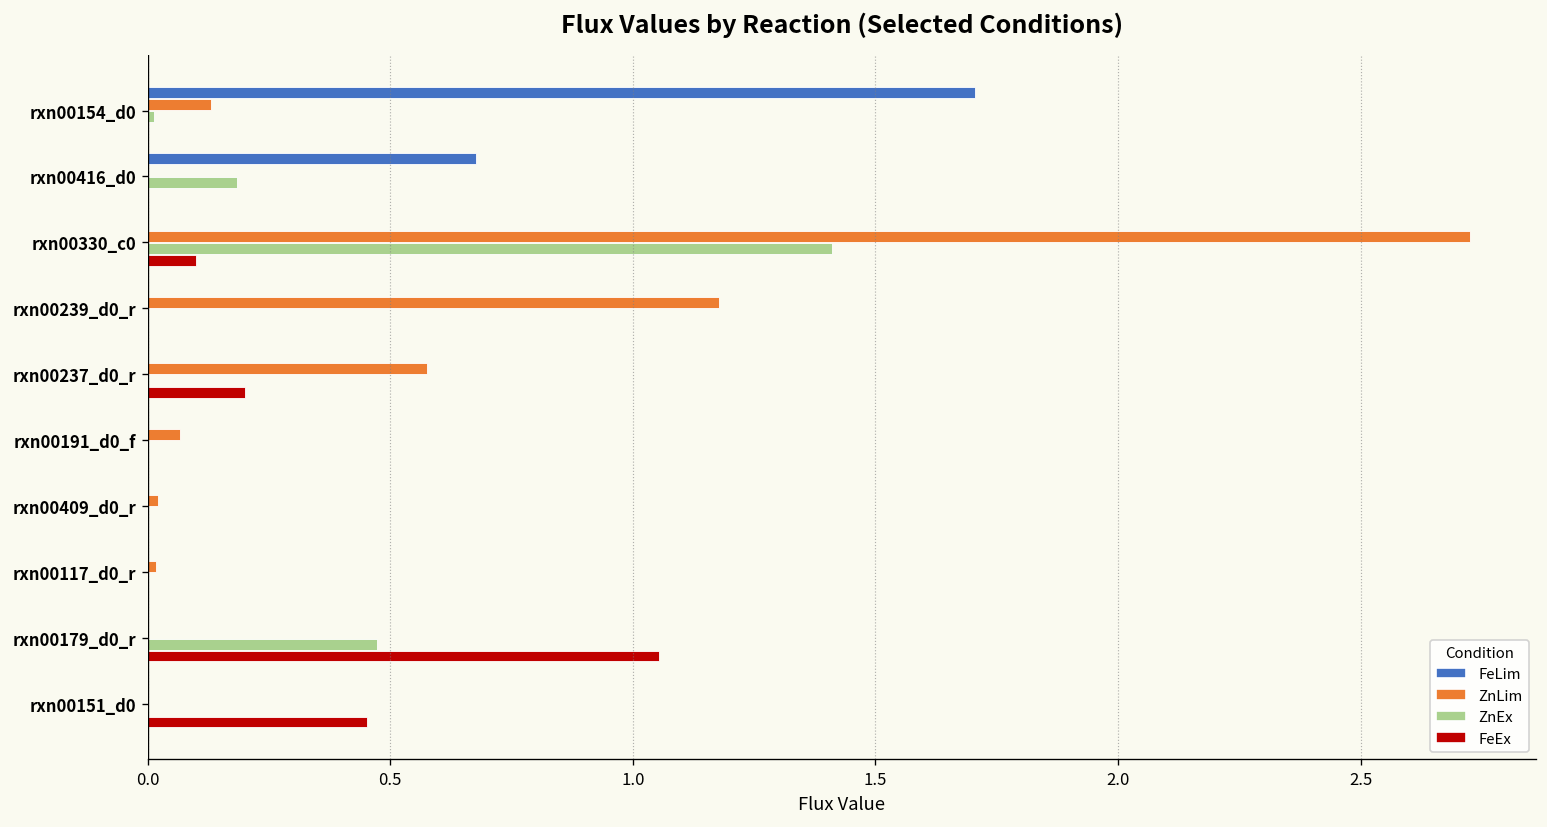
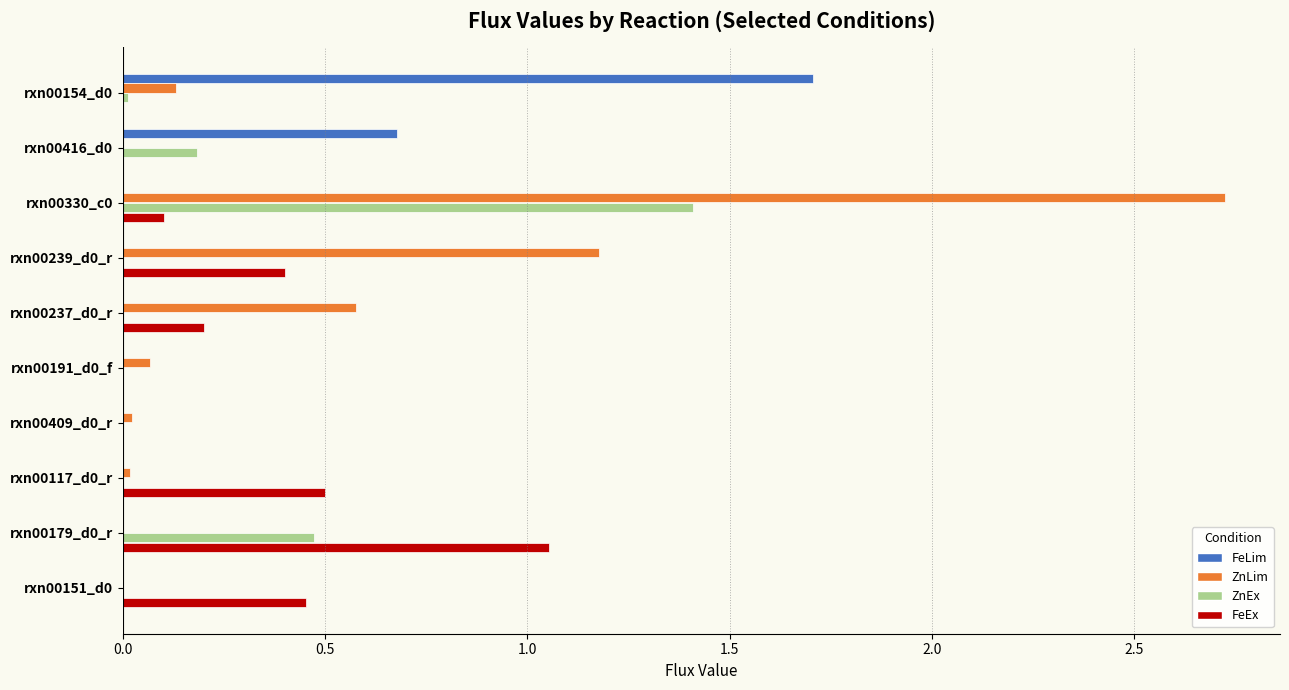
  {
    "FeLim": {
      "rxn00154_d0": 1.7,
      "rxn00416_d0": 0.68,
      "rxn00330_c0": 0.0,
      "rxn00239_d0_r": 0.0,
      "rxn00237_d0_r": 0.0,
      "rxn00191_d0_f": 0.0,
      "rxn00409_d0_r": 0.0,
      "rxn00117_d0_r": 0.0,
      "rxn00179_d0_r": 0.0,
      "rxn00151_d0": 0.0
    },
    "ZnLim": {
      "rxn00154_d0": 0.13,
      "rxn00416_d0": 0.0,
      "rxn00330_c0": 2.73,
      "rxn00239_d0_r": 1.18,
      "rxn00237_d0_r": 0.58,
      "rxn00191_d0_f": 0.07,
      "rxn00409_d0_r": 0.02,
      "rxn00117_d0_r": 0.02,
      "rxn00179_d0_r": 0.0,
      "rxn00151_d0": 0.0
    },
    "ZnEx": {
      "rxn00154_d0": 0.01,
      "rxn00416_d0": 0.18,
      "rxn00330_c0": 1.41,
      "rxn00239_d0_r": 0.0,
      "rxn00237_d0_r": 0.0,
      "rxn00191_d0_f": 0.0,
      "rxn00409_d0_r": 0.0,
      "rxn00117_d0_r": 0.0,
      "rxn00179_d0_r": 0.47,
      "rxn00151_d0": 0.0
    },
    "FeEx": {
      "rxn00154_d0": 0.0,
      "rxn00416_d0": 0.0,
      "rxn00330_c0": 0.1,
-     "rxn00239_d0_r": 0.0,
+     "rxn00239_d0_r": 0.4,
      "rxn00237_d0_r": 0.2,
      "rxn00191_d0_f": 0.0,
      "rxn00409_d0_r": 0.0,
-     "rxn00117_d0_r": 0.0,
+     "rxn00117_d0_r": 0.5,
      "rxn00179_d0_r": 1.05,
      "rxn00151_d0": 0.45
    }
  }
